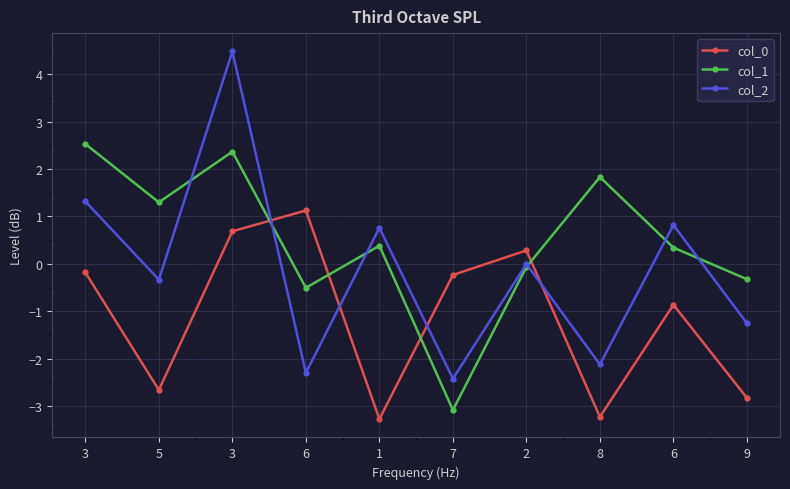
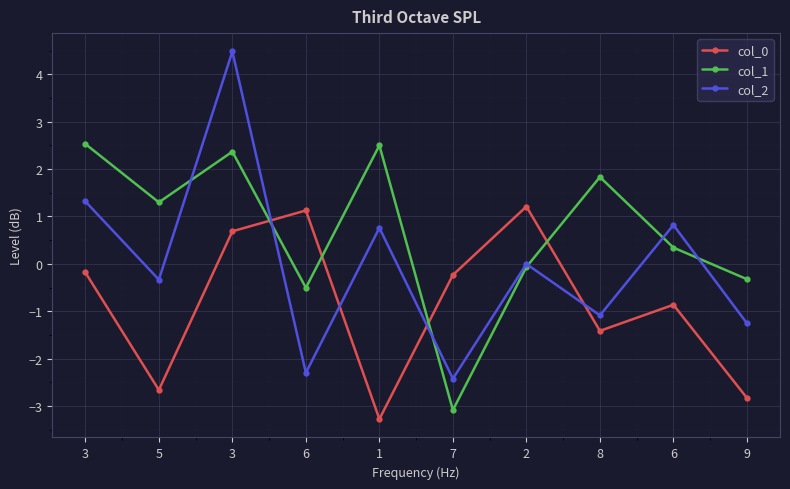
  {
    "col_0": {
      "5": -2.7,
      "1": -3.3,
      "7": -0.2,
-     "2": 0.3,
-     "8": -3.2,
+     "2": 1.2,
+     "8": -1.4,
      "9": -2.8
    },
    "col_1": {
      "5": 1.3,
-     "1": 0.4,
+     "1": 2.5,
      "7": -3.1,
      "2": -0.1,
      "8": 1.8,
      "9": -0.3
    },
    "col_2": {
      "5": -0.3,
      "1": 0.8,
      "7": -2.4,
      "2": 0.0,
-     "8": -2.1,
+     "8": -1.1,
      "9": -1.3
    }
  }
